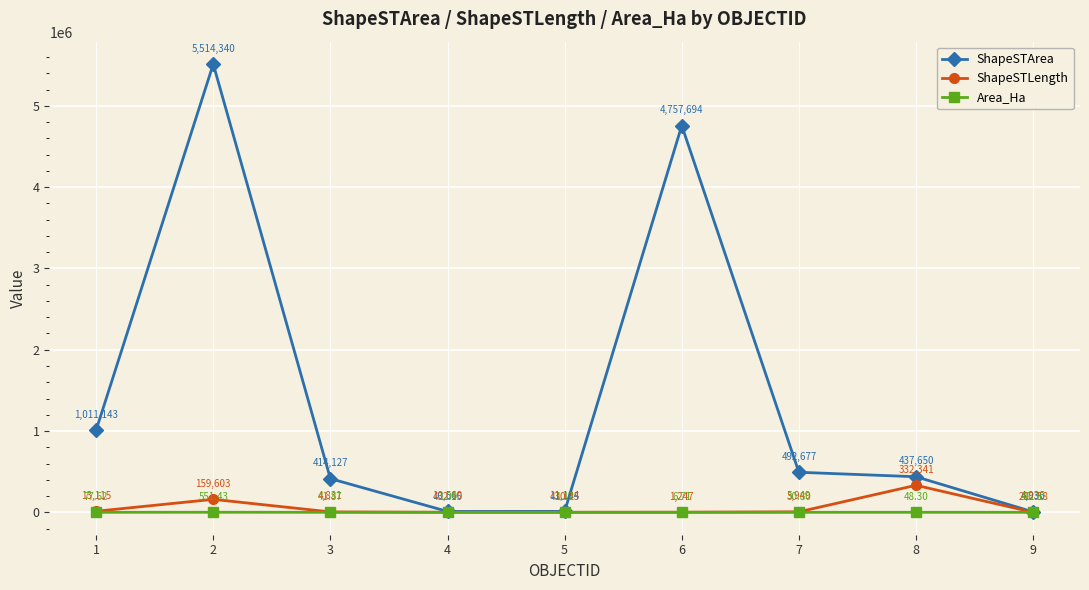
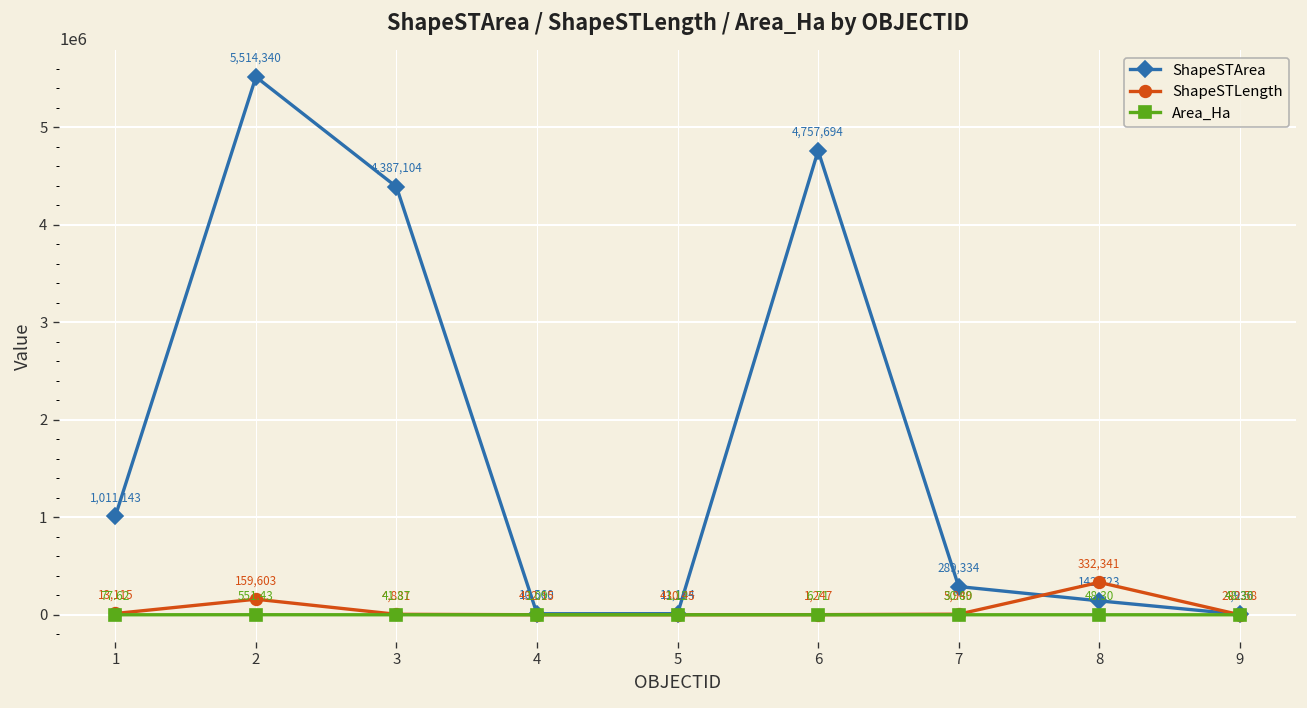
  {
    "ShapeSTArea": {
      "1": "1,011,143",
      "2": "5,514,340",
-     "3": "414,127",
+     "3": "4,387,104",
      "6": "4,757,694",
-     "7": "492,677",
-     "8": "437,650"
+     "7": "289,334",
+     "8": "142,723"
    },
    "ShapeSTLength": {
      "2": "159,603"
    },
    "Area_Ha": {
      "8": "48.30"
    }
  }
